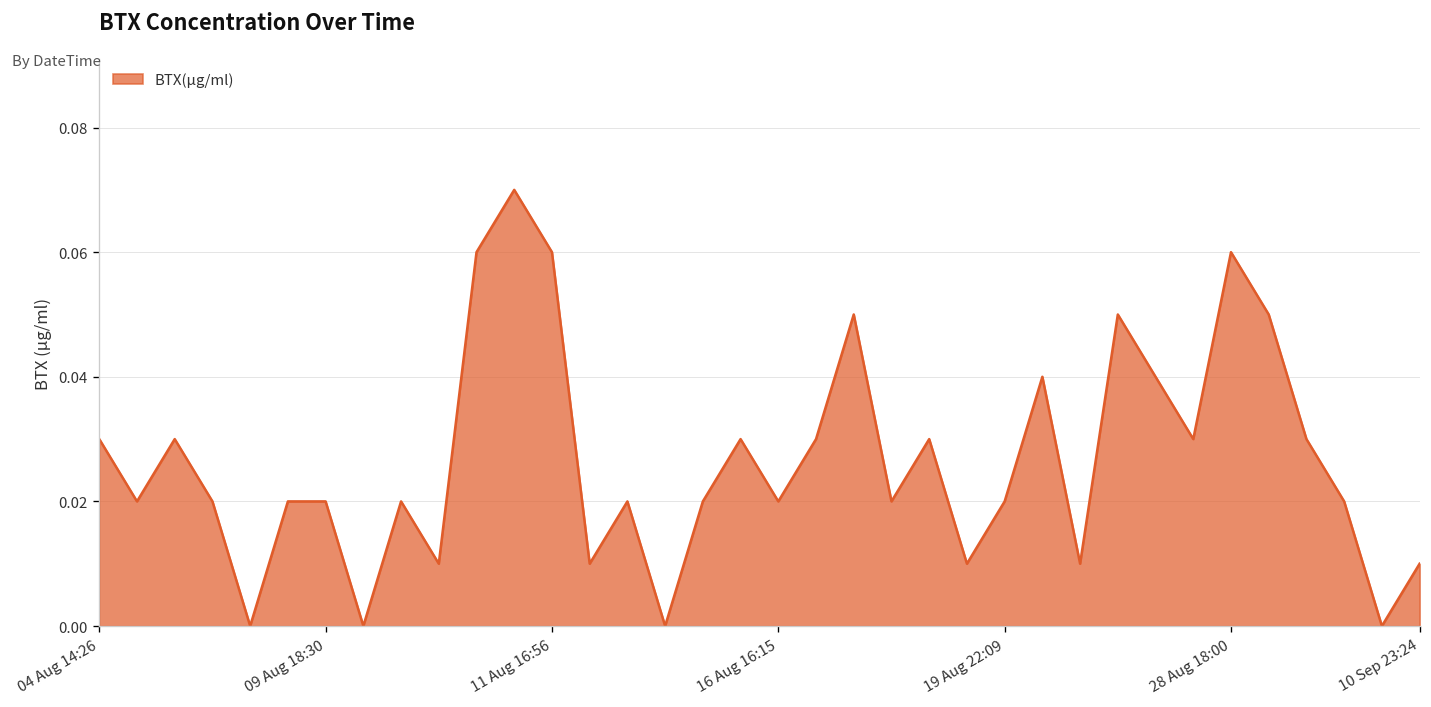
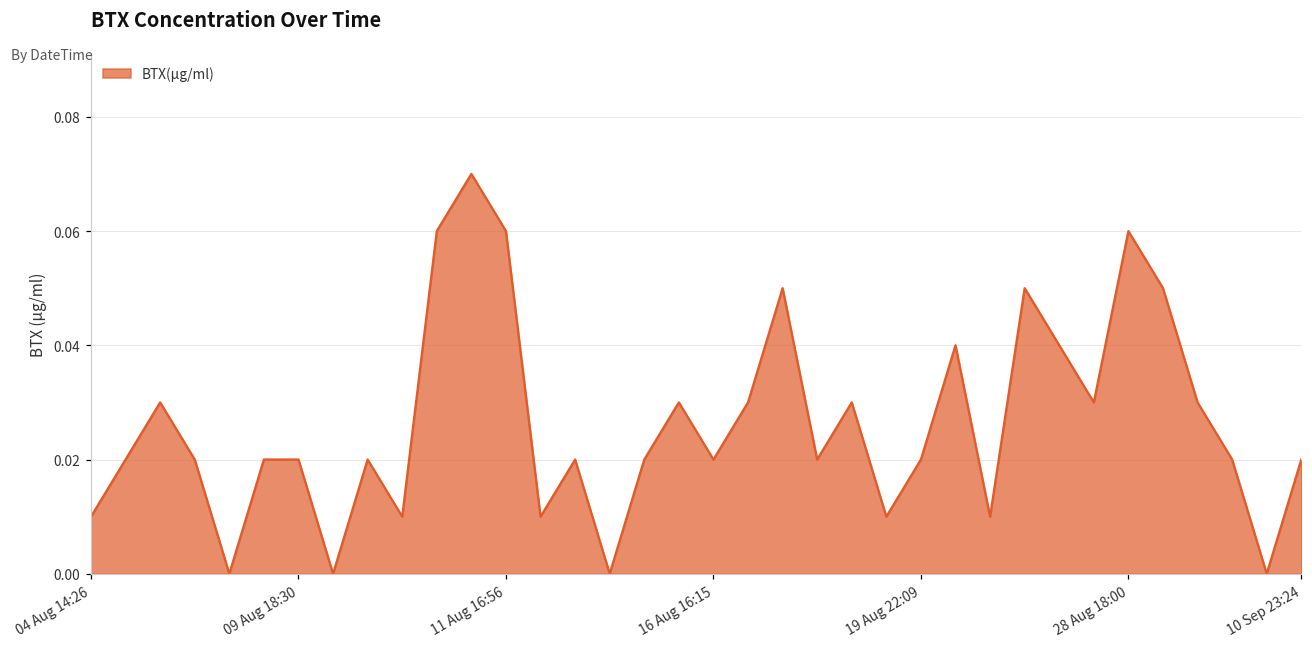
  {
-   "04 Aug 14:26": 0.03,
+   "04 Aug 14:26": 0.01,
    "09 Aug 18:30": 0.02,
    "11 Aug 16:56": 0.06,
    "16 Aug 16:15": 0.02,
    "19 Aug 22:09": 0.02,
    "28 Aug 18:00": 0.06,
-   "10 Sep 23:24": 0.01
+   "10 Sep 23:24": 0.02
  }
